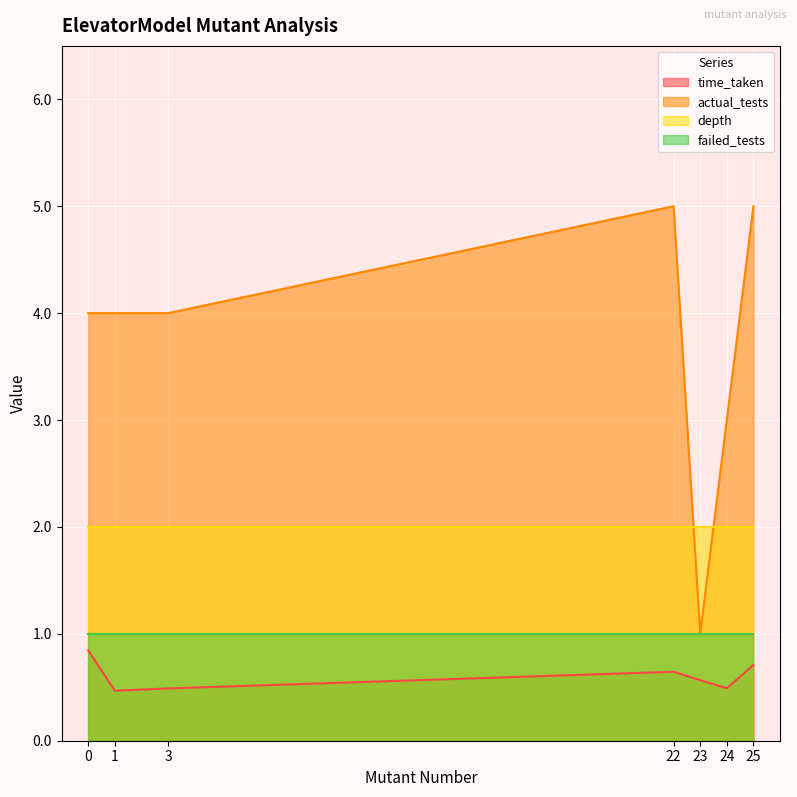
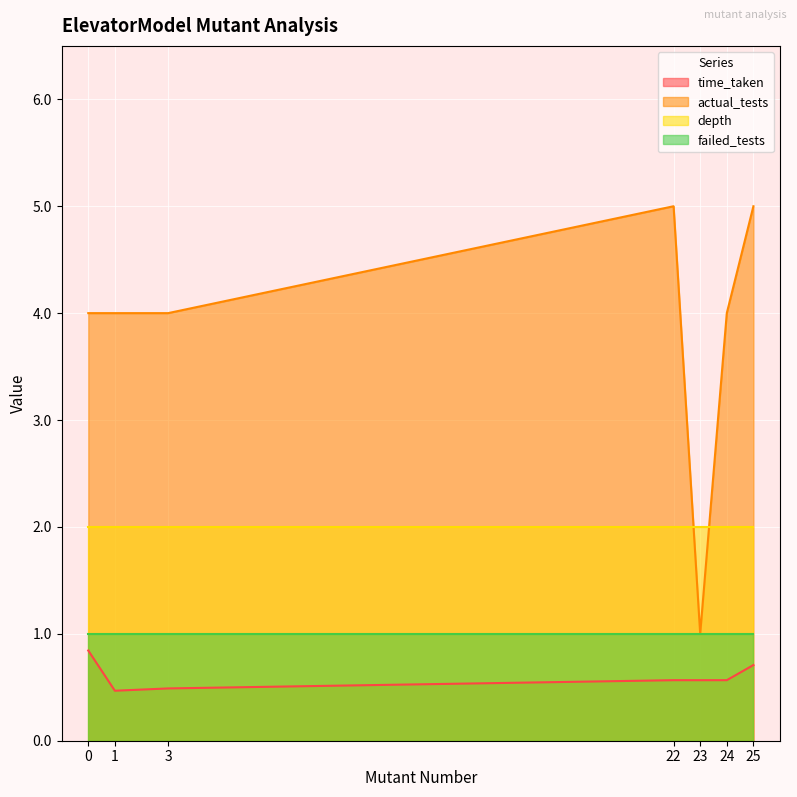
  {
    "time_taken": {
      "0": 0.84,
      "1": 0.47,
      "3": 0.49,
-     "22": 0.65,
+     "22": 0.57,
      "23": 0.57,
-     "24": 0.49,
+     "24": 0.57,
      "25": 0.71
    },
    "actual_tests": {
      "0": 4,
      "1": 4,
      "3": 4,
      "22": 5,
-     "24": 3,
+     "24": 4,
      "25": 5
    },
    "depth": {
      "0": 2.00,
      "1": 2.00,
      "3": 2.00,
      "22": 2.00,
      "23": 2.00,
      "24": 2.00,
      "25": 2.00
    },
    "failed_tests": {
      "0": 1.00,
      "1": 1.00,
      "3": 1.00,
      "22": 1.00,
      "24": 1.00,
      "25": 1.00
    }
  }
